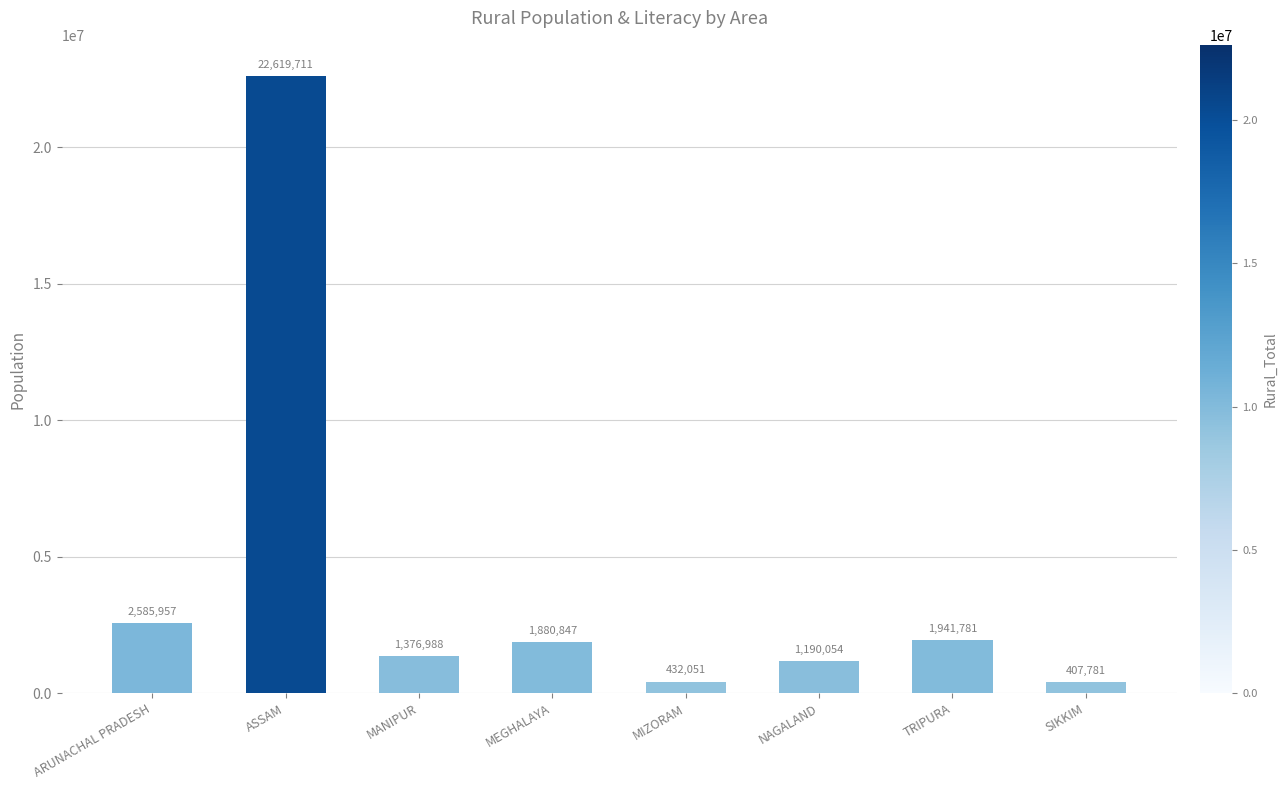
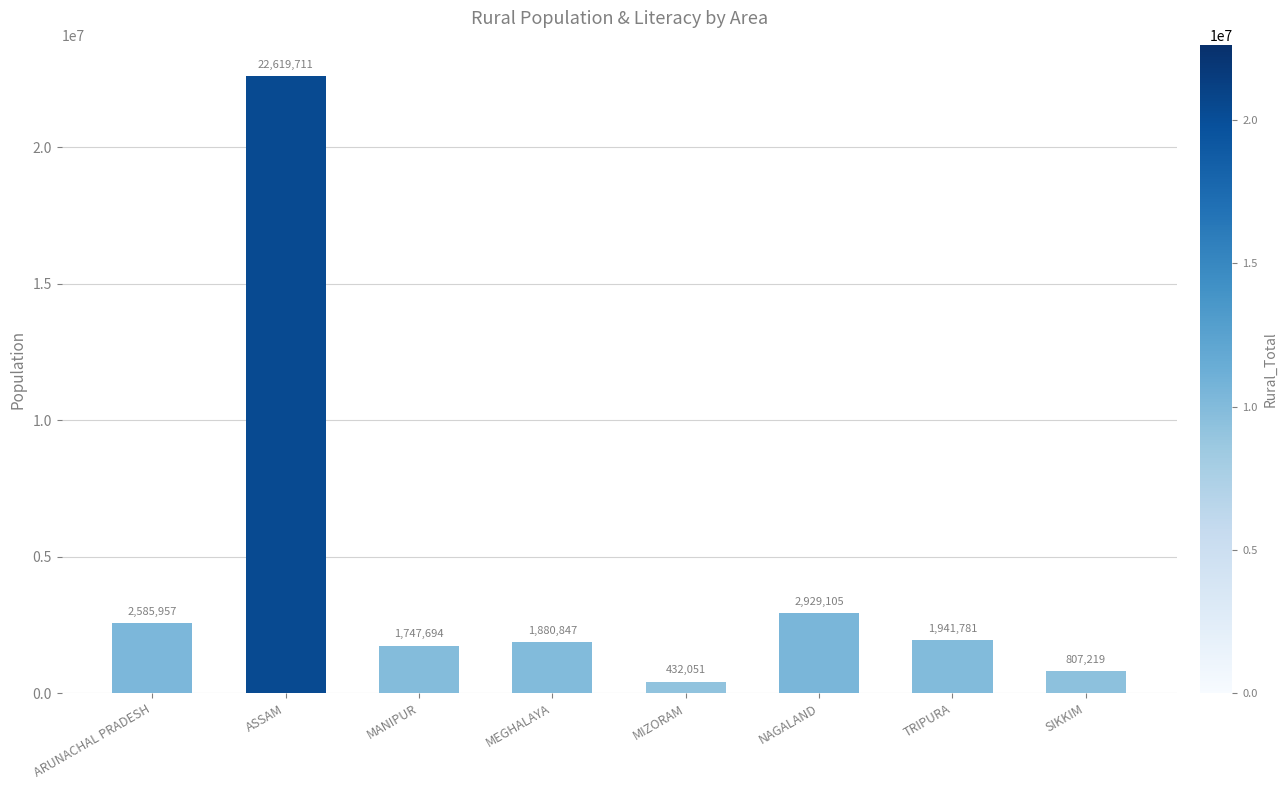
  {
    "ARUNACHAL PRADESH": "2,585,957",
    "ASSAM": "22,619,711",
-   "MANIPUR": "1,376,988",
+   "MANIPUR": "1,747,694",
    "MEGHALAYA": "1,880,847",
    "MIZORAM": "432,051",
-   "NAGALAND": "1,190,054",
+   "NAGALAND": "2,929,105",
    "TRIPURA": "1,941,781",
-   "SIKKIM": "407,781"
+   "SIKKIM": "807,219"
  }
